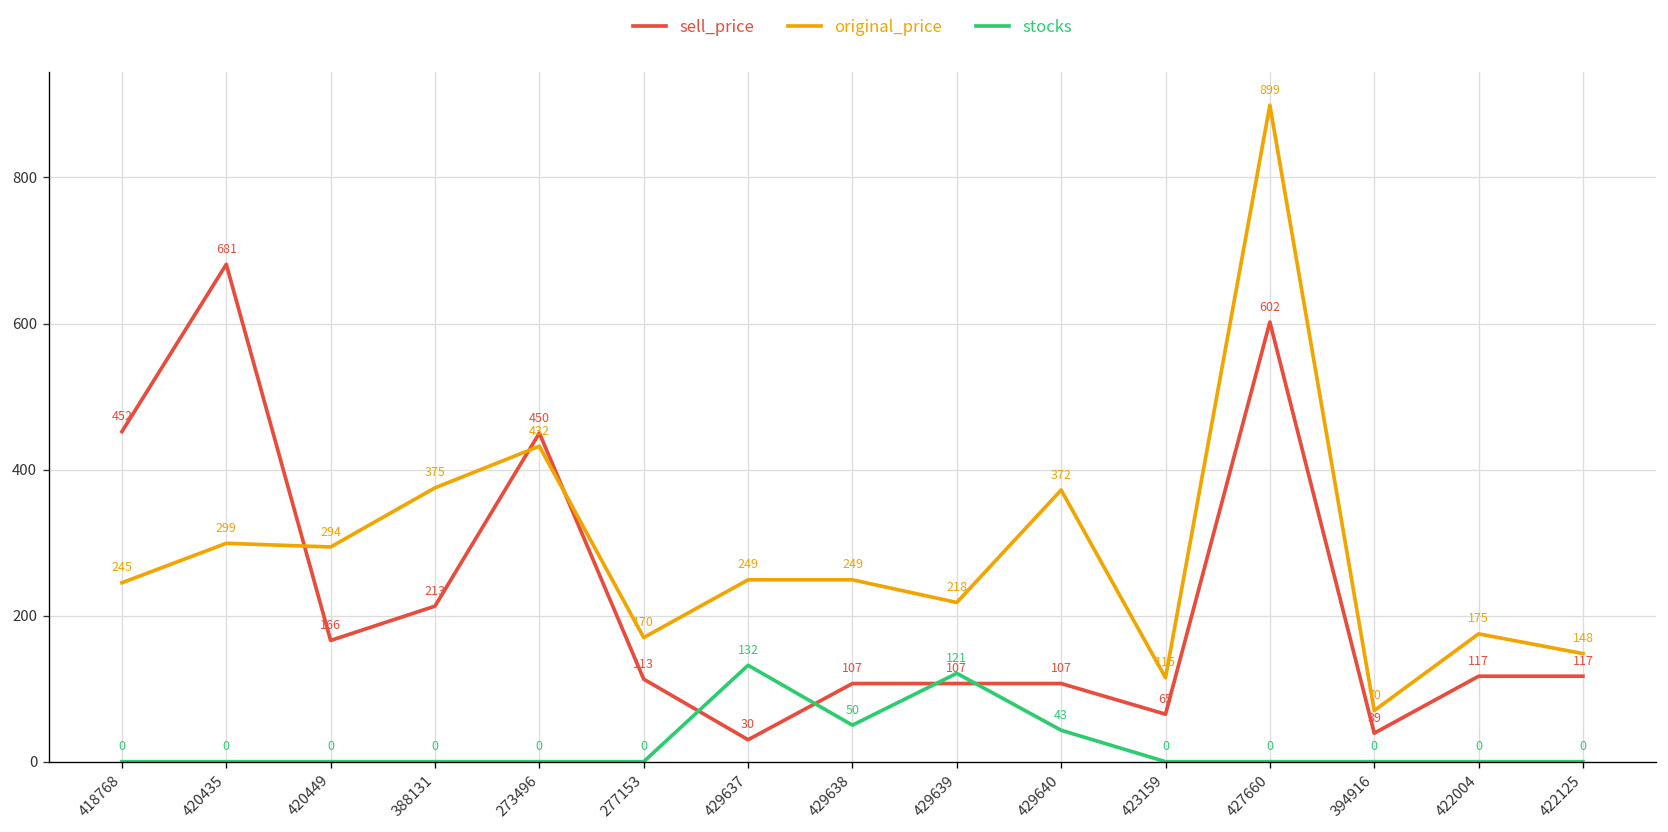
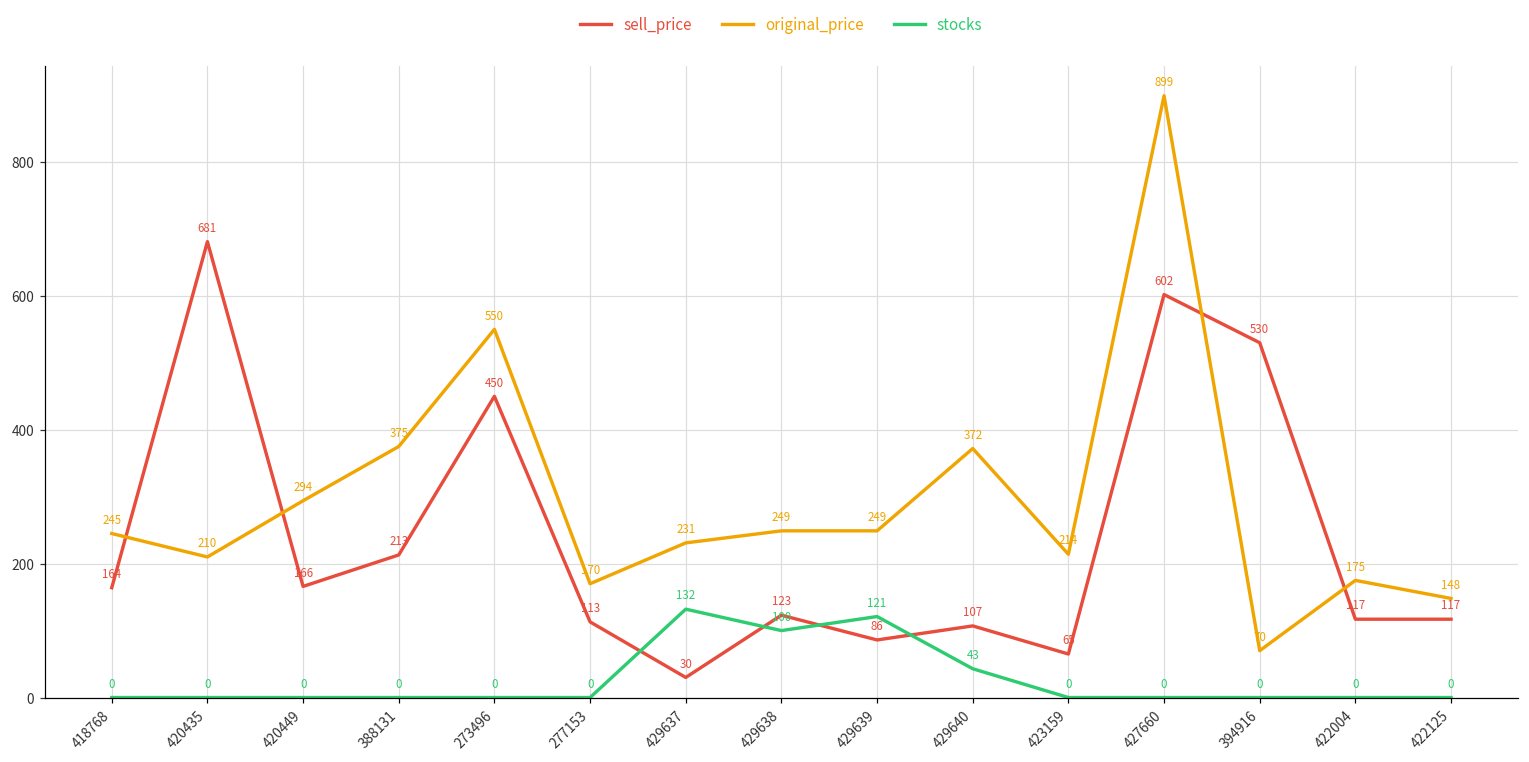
  {
    "sell_price": {
-     "418768": 452,
+     "418768": 164,
      "420435": 681,
      "420449": 166,
      "388131": 213,
      "273496": 450,
      "277153": 113,
      "429637": 30,
-     "429638": 107,
-     "429639": 107,
+     "429638": 123,
+     "429639": 86,
      "429640": 107,
      "423159": 65,
      "427660": 602,
-     "394916": 39,
+     "394916": 530,
      "422004": 117
    },
    "original_price": {
      "418768": 245,
-     "420435": 299,
+     "420435": 210,
      "420449": 294,
      "388131": 375,
-     "273496": 432,
+     "273496": 550,
      "277153": 170,
-     "429637": 249,
+     "429637": 231,
      "429638": 249,
-     "429639": 218,
+     "429639": 249,
      "429640": 372,
-     "423159": 115,
+     "423159": 214,
      "427660": 899,
      "394916": 70,
      "422004": 175,
      "422125": 148
    },
    "stocks": {
      "418768": 0,
      "420435": 0,
      "420449": 0,
      "388131": 0,
      "273496": 0,
      "277153": 0,
      "429637": 132,
-     "429638": 50,
+     "429638": 100,
      "429639": 121,
      "429640": 43,
      "423159": 0,
      "427660": 0,
      "394916": 0,
      "422004": 0,
      "422125": 0
    }
  }
